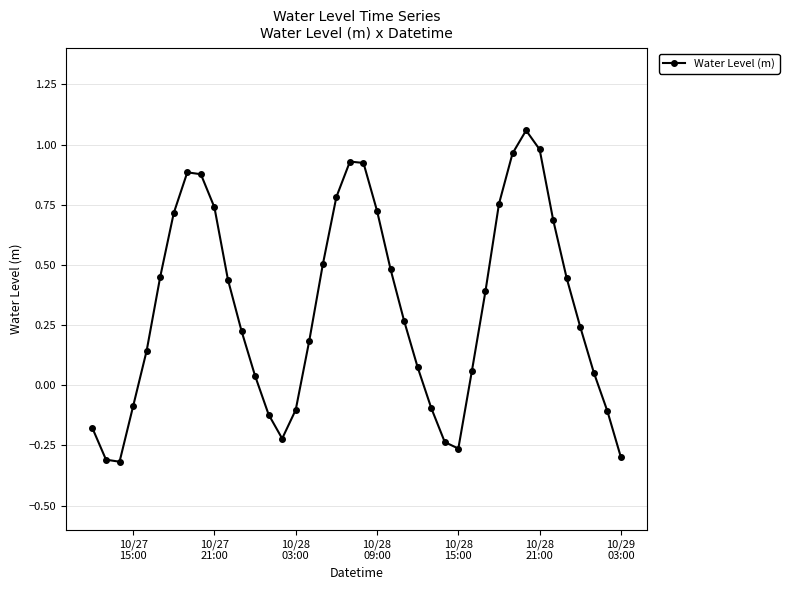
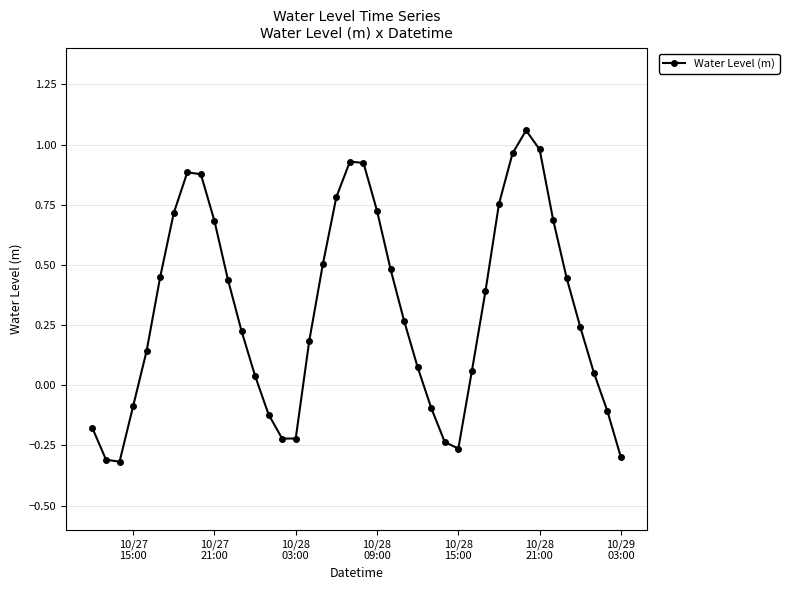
  {
    "10/27 15:00": -0.09,
-   "10/27 21:00": 0.74,
-   "10/28 03:00": -0.10,
+   "10/27 21:00": 0.68,
+   "10/28 03:00": -0.22,
    "10/28 09:00": 0.72,
    "10/28 15:00": -0.26,
    "10/28 21:00": 0.98,
    "10/29 03:00": -0.30
  }
